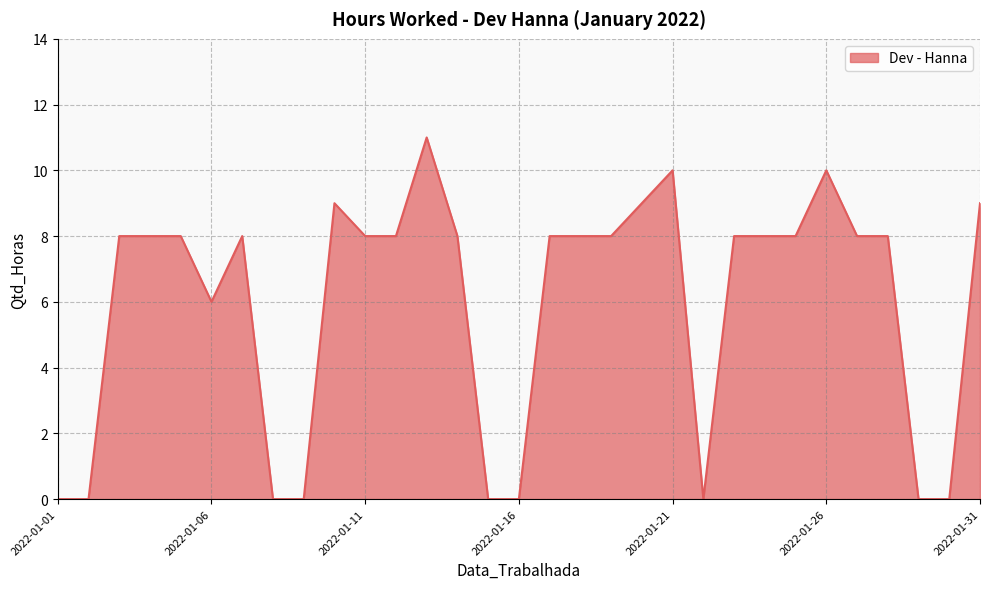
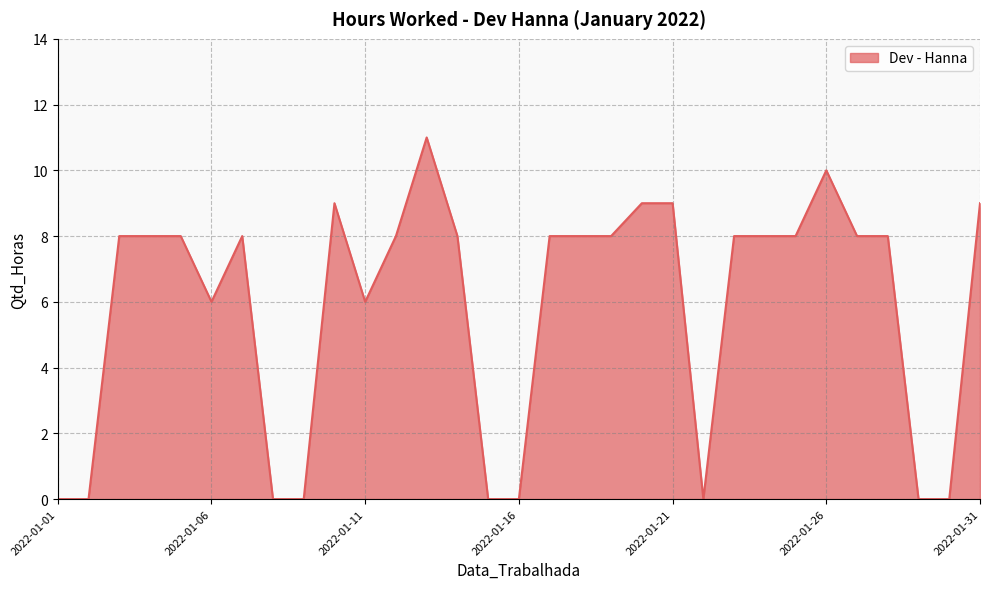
  {
    "2022-01-01": 0,
    "2022-01-06": 6,
-   "2022-01-11": 8,
+   "2022-01-11": 6,
    "2022-01-16": 0,
-   "2022-01-21": 10,
+   "2022-01-21": 9,
    "2022-01-26": 10,
    "2022-01-31": 9
  }
